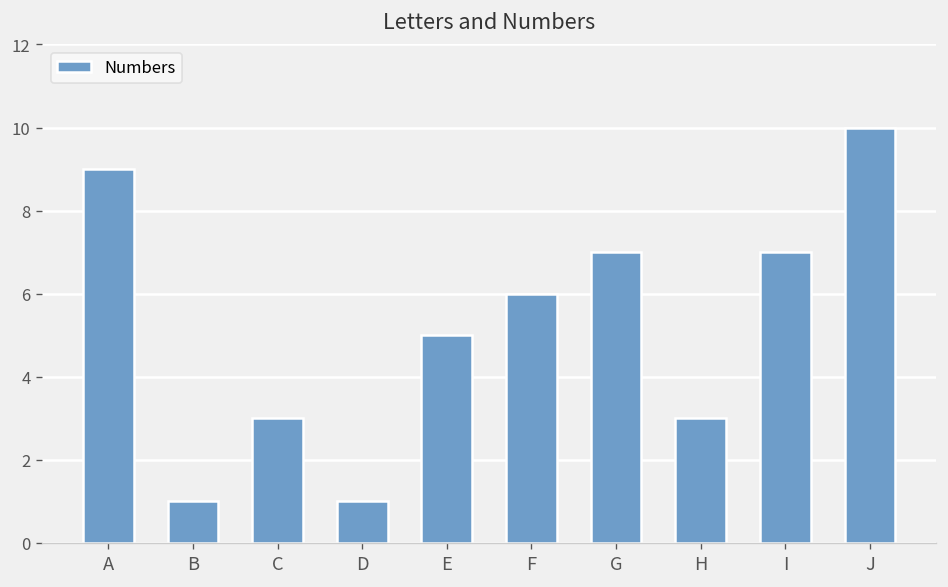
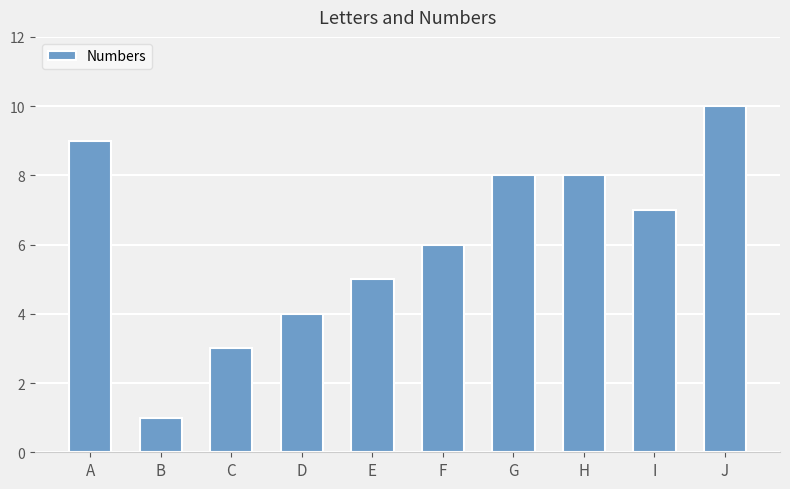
  {
    "A": 9,
    "B": 1,
    "C": 3,
-   "D": 1,
+   "D": 4,
    "E": 5,
    "F": 6,
-   "G": 7,
-   "H": 3,
+   "G": 8,
+   "H": 8,
    "I": 7,
    "J": 10
  }
